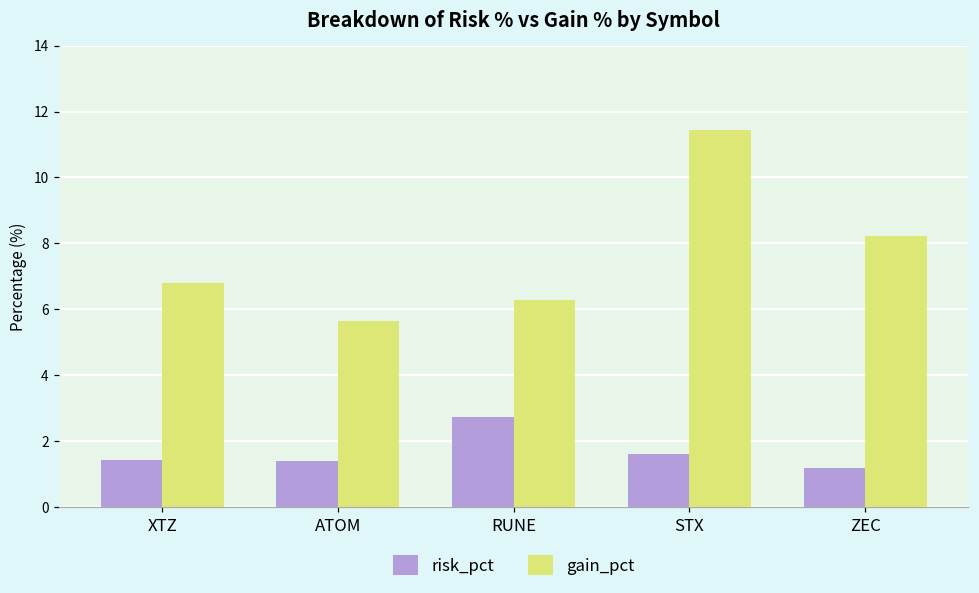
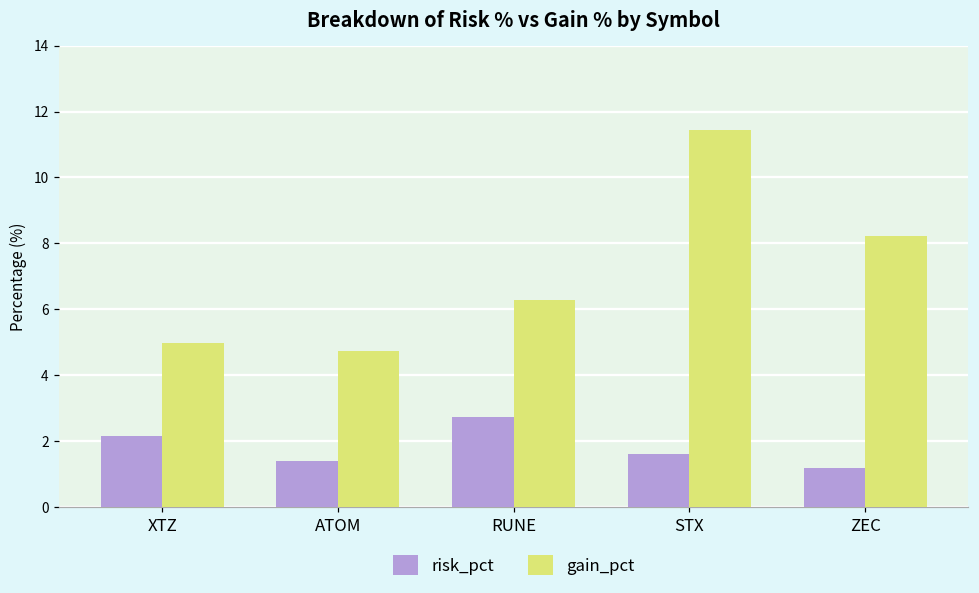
  {
    "risk_pct": {
-     "XTZ": 1.4,
+     "XTZ": 2.2,
      "ATOM": 1.4,
      "RUNE": 2.7,
      "STX": 1.6,
      "ZEC": 1.2
    },
    "gain_pct": {
-     "XTZ": 6.8,
-     "ATOM": 5.7,
+     "XTZ": 5.0,
+     "ATOM": 4.7,
      "RUNE": 6.3,
      "STX": 11.5,
      "ZEC": 8.2
    }
  }
